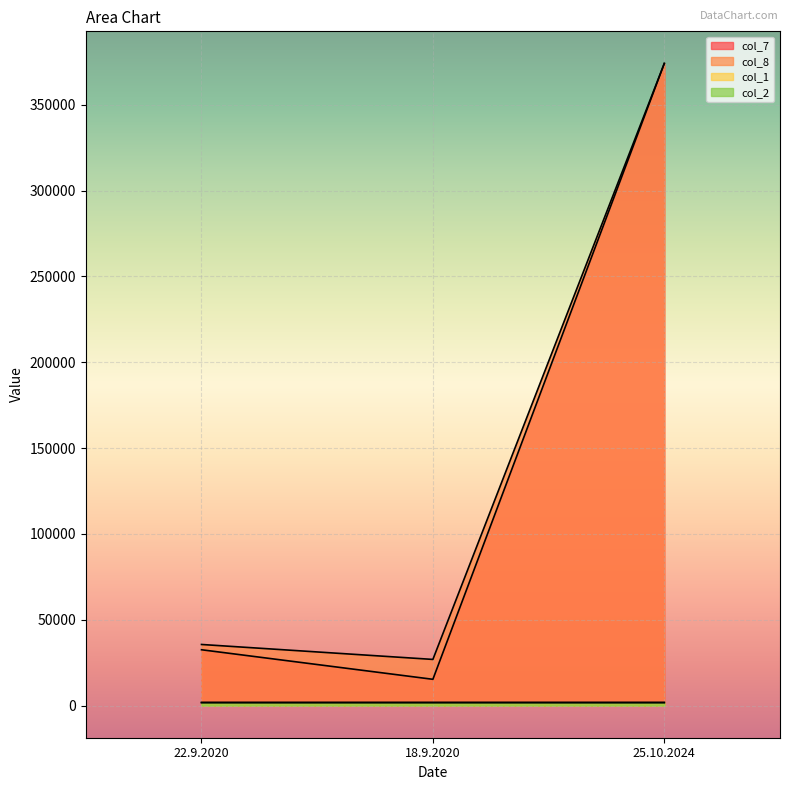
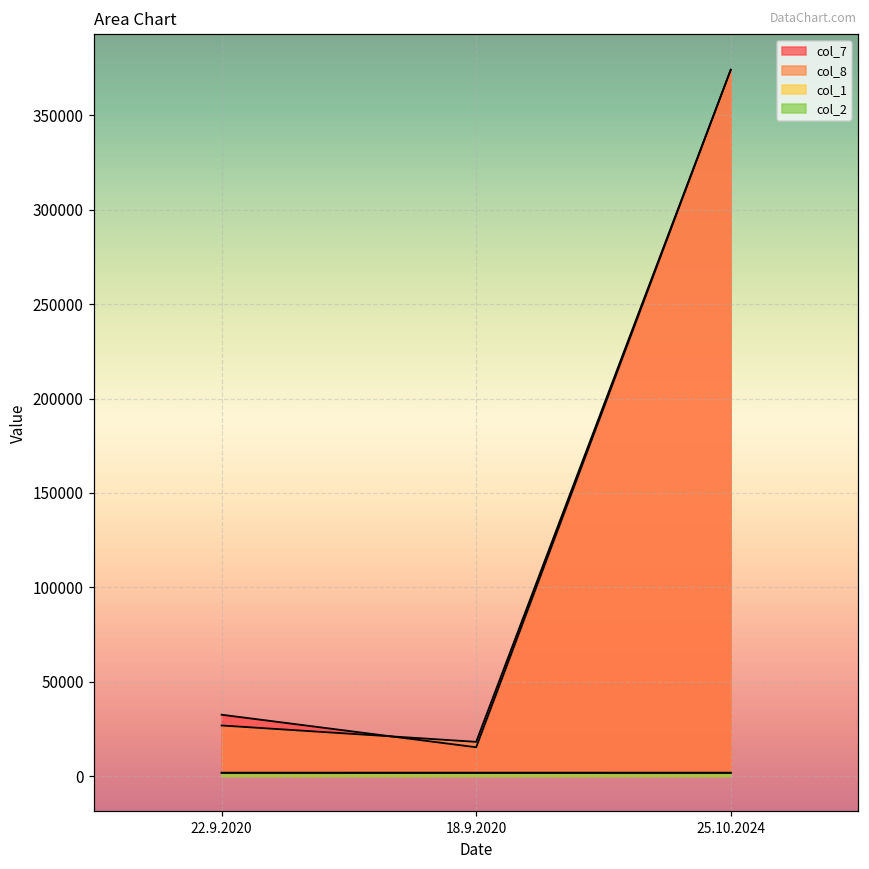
  {
    "col_7": {
      "22.9.2020": 33000,
      "18.9.2020": 15000
    },
    "col_8": {
-     "22.9.2020": 36000,
-     "18.9.2020": 27000
+     "22.9.2020": 27000,
+     "18.9.2020": 18000
    },
    "col_2": {
      "22.9.2020": 2000,
      "18.9.2020": 2000,
      "25.10.2024": 2000
    }
  }
